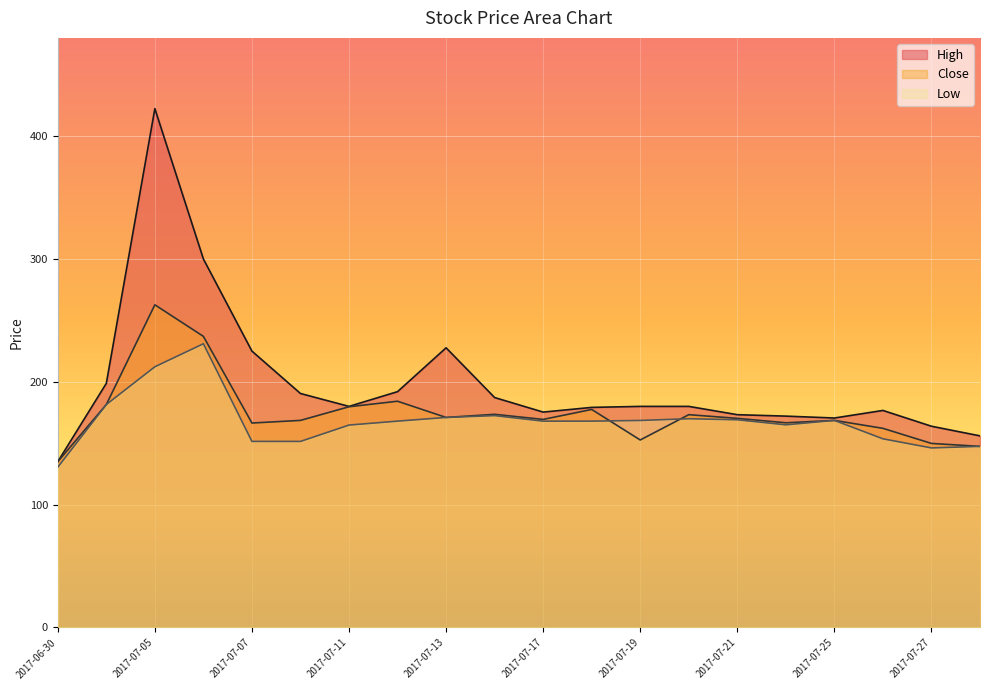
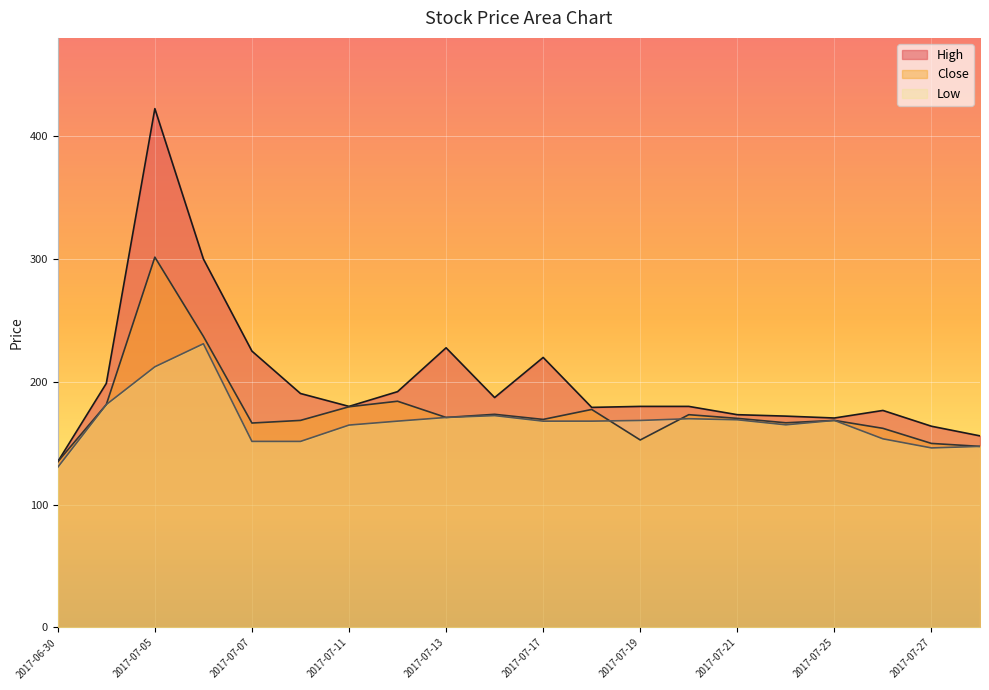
  {
    "High": {
      "2017-07-05": 422,
      "2017-07-07": 225,
      "2017-07-13": 228,
-     "2017-07-17": 175,
+     "2017-07-17": 220,
      "2017-07-19": 180,
      "2017-07-21": 173,
      "2017-07-27": 164
    },
    "Close": {
-     "2017-07-05": 263,
+     "2017-07-05": 302,
      "2017-07-07": 166,
      "2017-07-19": 153,
      "2017-07-27": 150
    },
    "Low": {
      "2017-06-30": 131,
      "2017-07-05": 212,
      "2017-07-07": 152,
      "2017-07-11": 165,
      "2017-07-19": 169,
      "2017-07-27": 146
    }
  }
